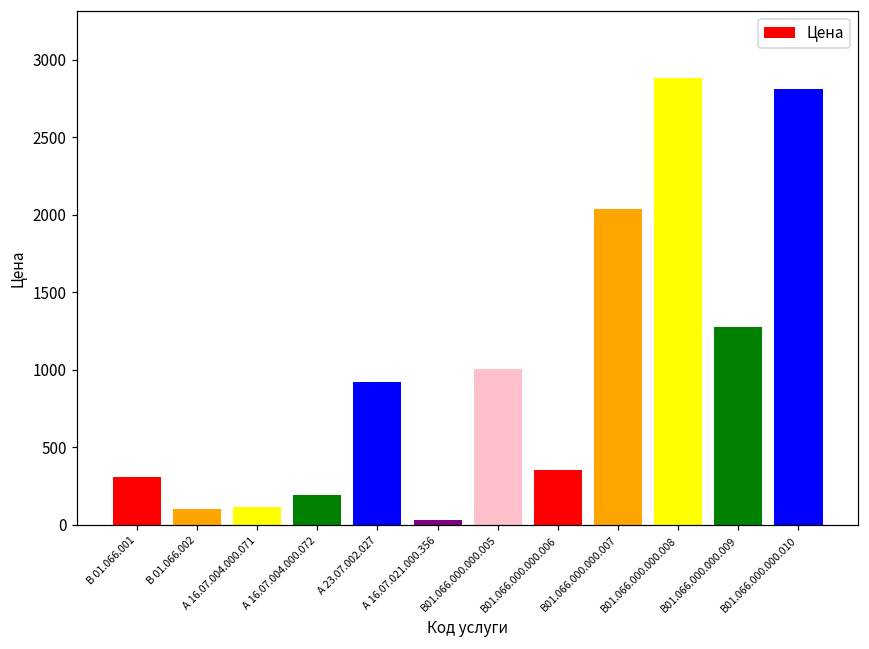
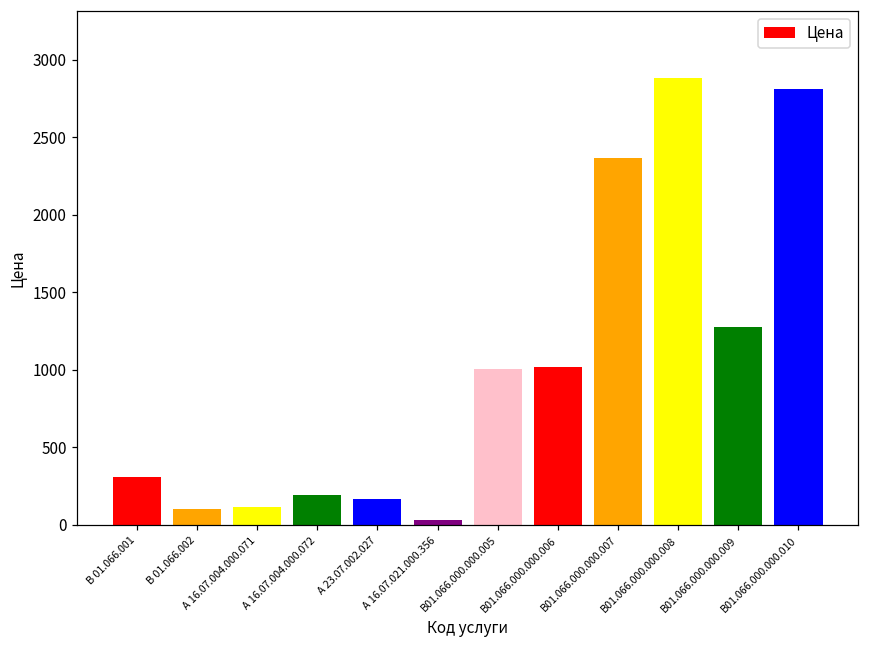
  {
    "В 01.066.001": 310,
    "В 01.066.002": 100,
    "А 16.07.004.000.071": 110,
    "А 16.07.004.000.072": 190,
-   "А 23.07.002.027": 920,
+   "А 23.07.002.027": 160,
    "А 16.07.021.000.356": 30,
    "В01.066.000.000.005": 1000,
-   "В01.066.000.000.006": 350,
-   "В01.066.000.000.007": 2030,
+   "В01.066.000.000.006": 1020,
+   "В01.066.000.000.007": 2370,
    "В01.066.000.000.008": 2880,
    "В01.066.000.000.009": 1280,
    "В01.066.000.000.010": 2810
  }
